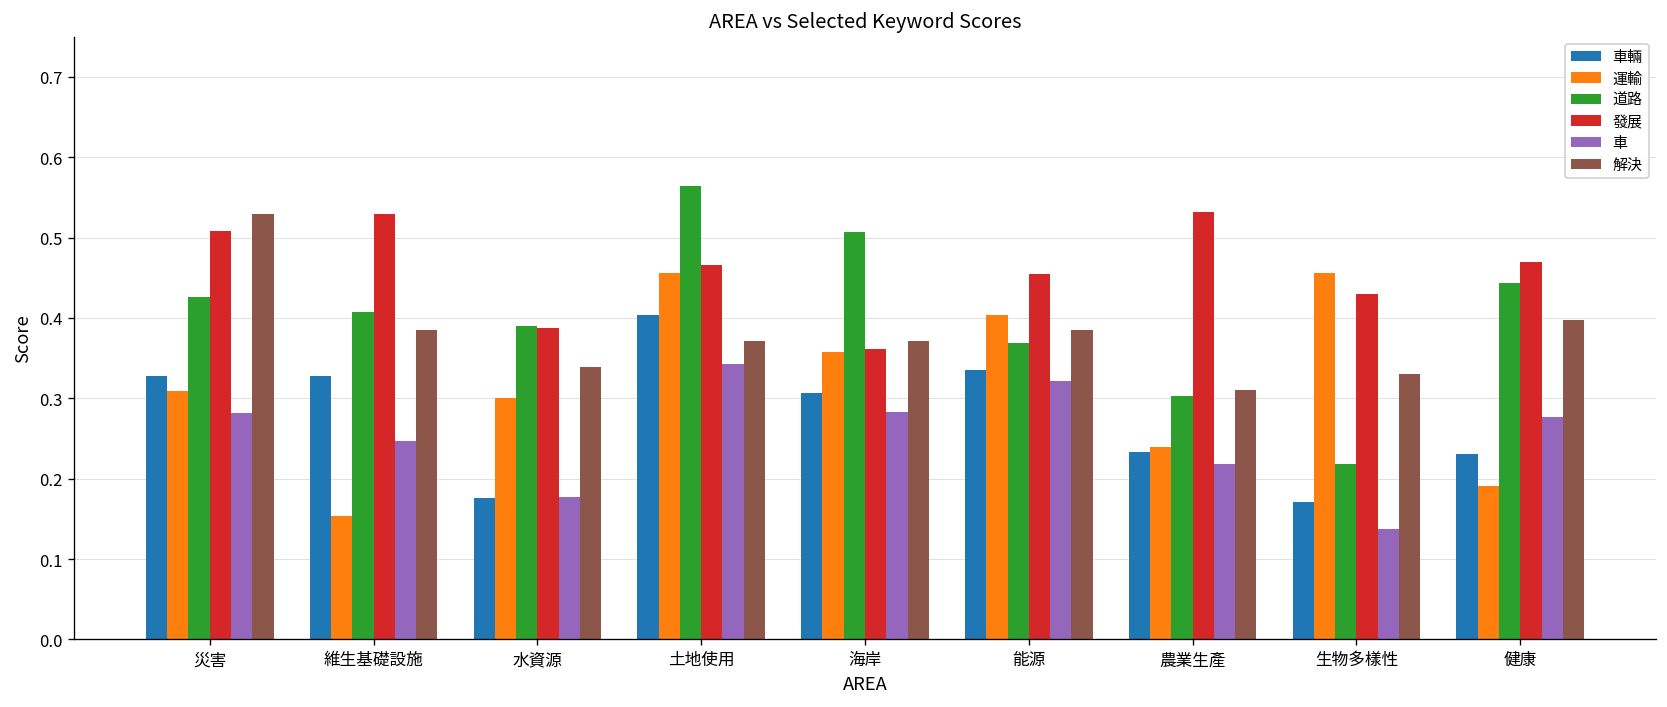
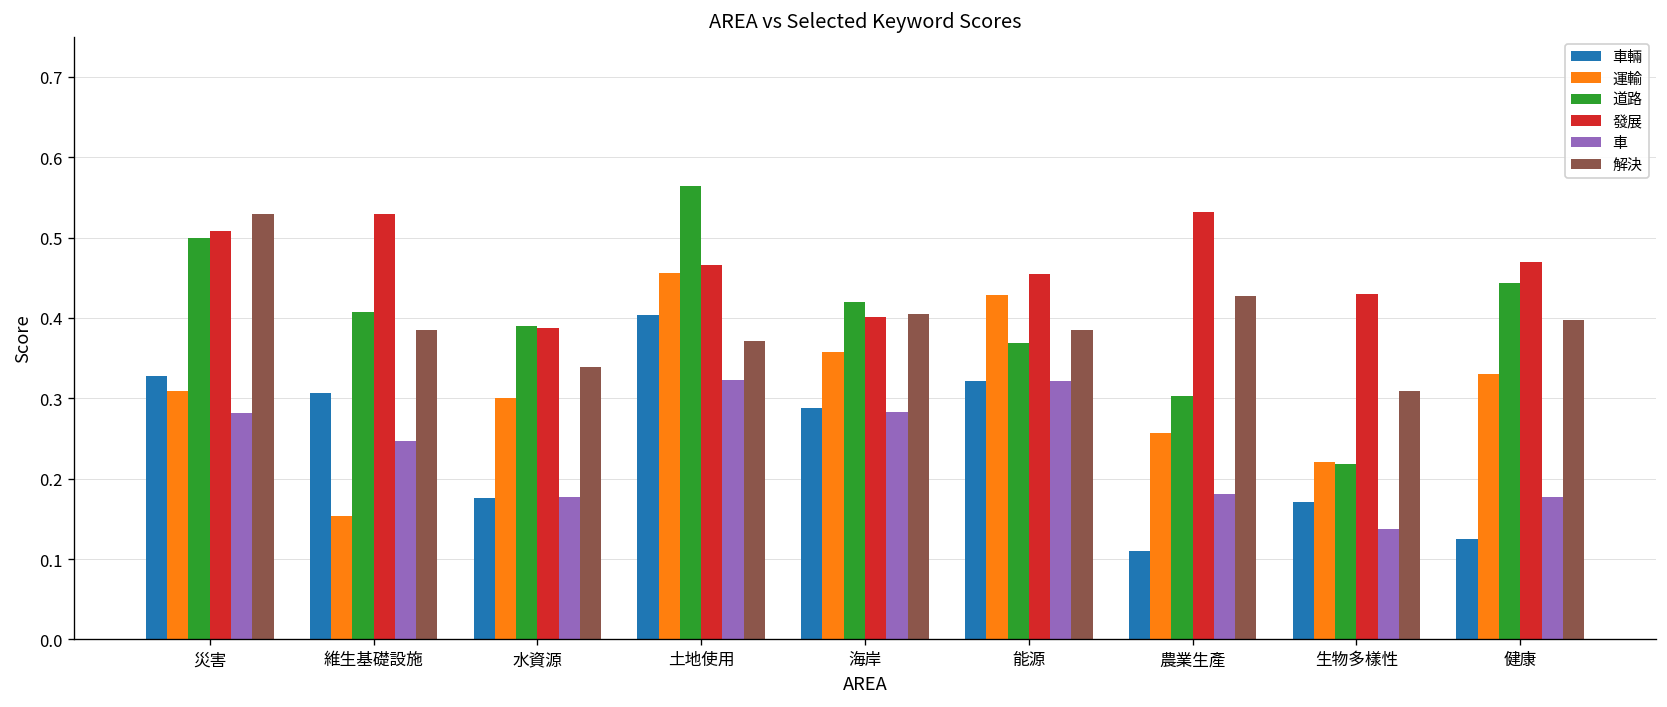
  {
    "車輛": {
      "災害": 0.33,
-     "維生基礎設施": 0.33,
+     "維生基礎設施": 0.31,
      "水資源": 0.18,
      "土地使用": 0.40,
-     "海岸": 0.31,
-     "能源": 0.34,
-     "農業生產": 0.23,
+     "海岸": 0.29,
+     "能源": 0.32,
+     "農業生產": 0.11,
      "生物多樣性": 0.17,
-     "健康": 0.23
+     "健康": 0.12
    },
    "運輸": {
      "災害": 0.31,
      "維生基礎設施": 0.15,
      "水資源": 0.30,
      "土地使用": 0.46,
      "海岸": 0.36,
-     "能源": 0.40,
-     "農業生產": 0.24,
-     "生物多樣性": 0.46,
-     "健康": 0.19
+     "能源": 0.43,
+     "農業生產": 0.26,
+     "生物多樣性": 0.22,
+     "健康": 0.33
    },
    "道路": {
-     "災害": 0.43,
+     "災害": 0.50,
      "維生基礎設施": 0.41,
      "水資源": 0.39,
      "土地使用": 0.56,
-     "海岸": 0.51,
+     "海岸": 0.42,
      "能源": 0.37,
      "農業生產": 0.30,
      "生物多樣性": 0.22,
      "健康": 0.44
    },
    "發展": {
      "災害": 0.51,
      "維生基礎設施": 0.53,
      "水資源": 0.39,
      "土地使用": 0.47,
-     "海岸": 0.36,
+     "海岸": 0.40,
      "能源": 0.45,
      "農業生產": 0.53,
      "生物多樣性": 0.43,
      "健康": 0.47
    },
    "車": {
      "災害": 0.28,
      "維生基礎設施": 0.25,
      "水資源": 0.18,
-     "土地使用": 0.34,
+     "土地使用": 0.32,
      "海岸": 0.28,
      "能源": 0.32,
-     "農業生產": 0.22,
+     "農業生產": 0.18,
      "生物多樣性": 0.14,
-     "健康": 0.28
+     "健康": 0.18
    },
    "解決": {
      "災害": 0.53,
      "維生基礎設施": 0.38,
      "水資源": 0.34,
      "土地使用": 0.37,
-     "海岸": 0.37,
+     "海岸": 0.40,
      "能源": 0.38,
-     "農業生產": 0.31,
-     "生物多樣性": 0.33,
+     "農業生產": 0.43,
+     "生物多樣性": 0.31,
      "健康": 0.40
    }
  }
